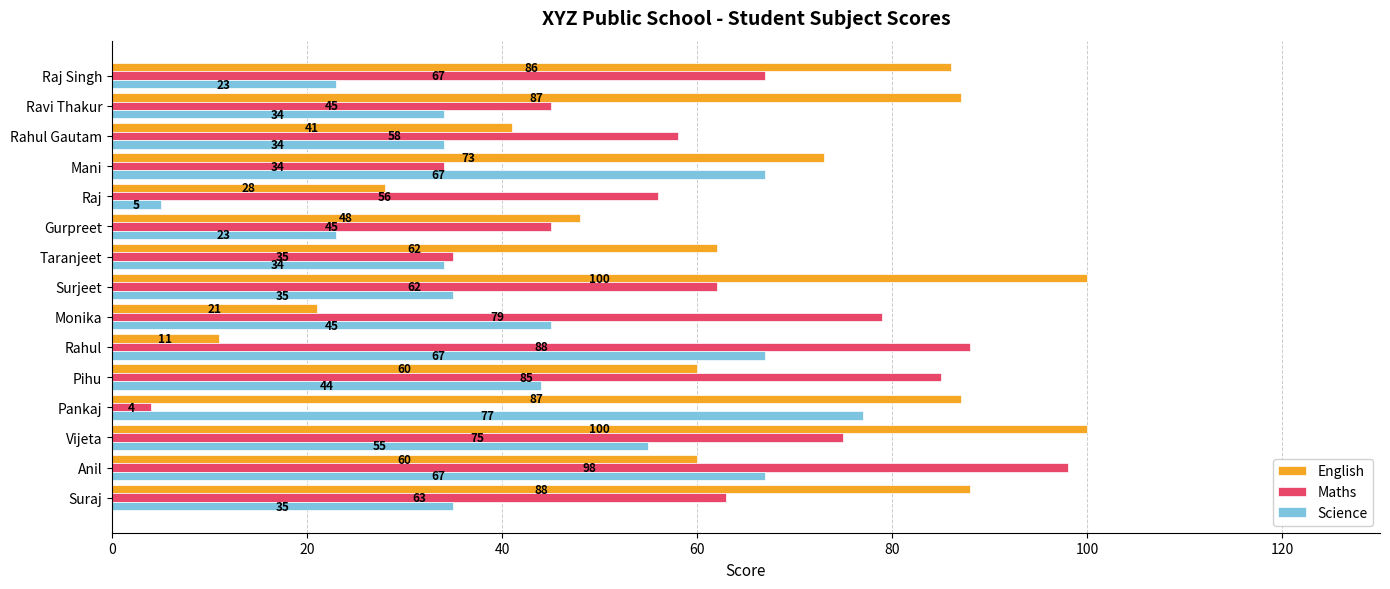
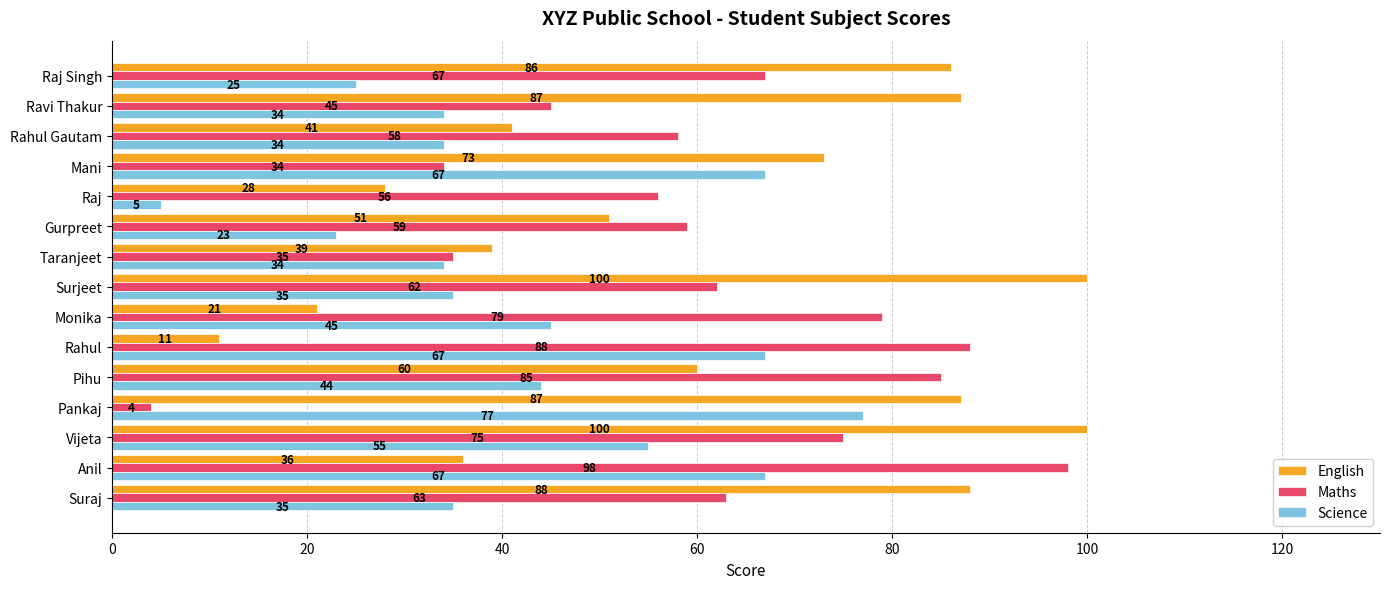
  {
    "English": {
      "Raj Singh": 86,
      "Ravi Thakur": 87,
      "Rahul Gautam": 41,
      "Mani": 73,
      "Raj": 28,
-     "Gurpreet": 48,
-     "Taranjeet": 62,
+     "Gurpreet": 51,
+     "Taranjeet": 39,
      "Surjeet": 100,
      "Monika": 21,
      "Rahul": 11,
      "Pihu": 60,
      "Pankaj": 87,
      "Vijeta": 100,
-     "Anil": 60,
+     "Anil": 36,
      "Suraj": 88
    },
    "Maths": {
      "Raj Singh": 67,
      "Ravi Thakur": 45,
      "Rahul Gautam": 58,
      "Mani": 34,
      "Raj": 56,
-     "Gurpreet": 45,
+     "Gurpreet": 59,
      "Surjeet": 62,
      "Monika": 79,
      "Rahul": 88,
      "Pihu": 85,
      "Pankaj": 4,
      "Vijeta": 75,
      "Anil": 98,
      "Suraj": 63
    },
    "Science": {
-     "Raj Singh": 23,
+     "Raj Singh": 25,
      "Ravi Thakur": 34,
      "Rahul Gautam": 34,
      "Mani": 67,
      "Raj": 5,
      "Gurpreet": 23,
      "Surjeet": 35,
      "Monika": 45,
      "Rahul": 67,
      "Pihu": 44,
      "Pankaj": 77,
      "Vijeta": 55,
      "Anil": 67,
      "Suraj": 35
    }
  }
